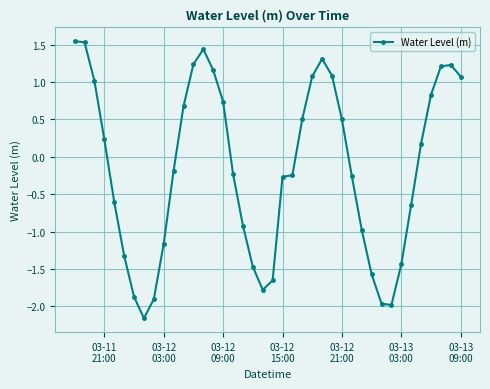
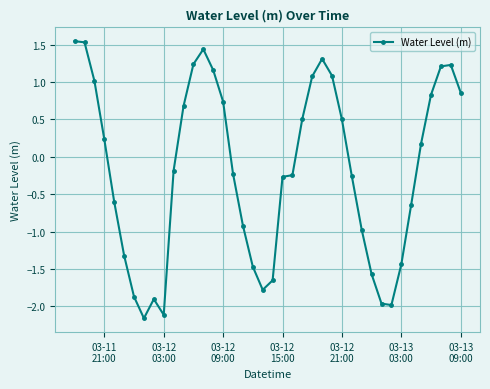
  {
    "03-11 21:00": 0.2,
-   "03-12 03:00": -1.2,
+   "03-12 03:00": -2.1,
    "03-12 09:00": 0.7,
    "03-12 15:00": -0.3,
    "03-12 21:00": 0.5,
    "03-13 03:00": -1.4,
-   "03-13 09:00": 1.1
+   "03-13 09:00": 0.9
  }
